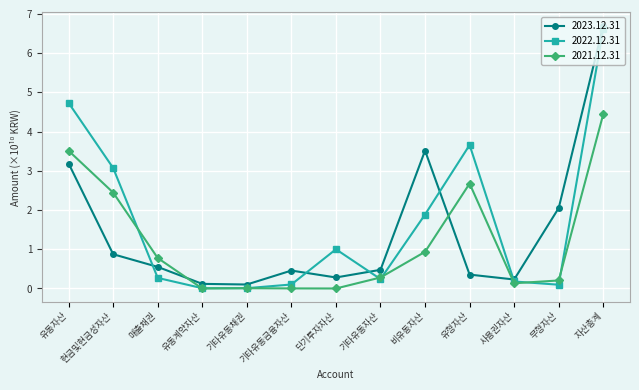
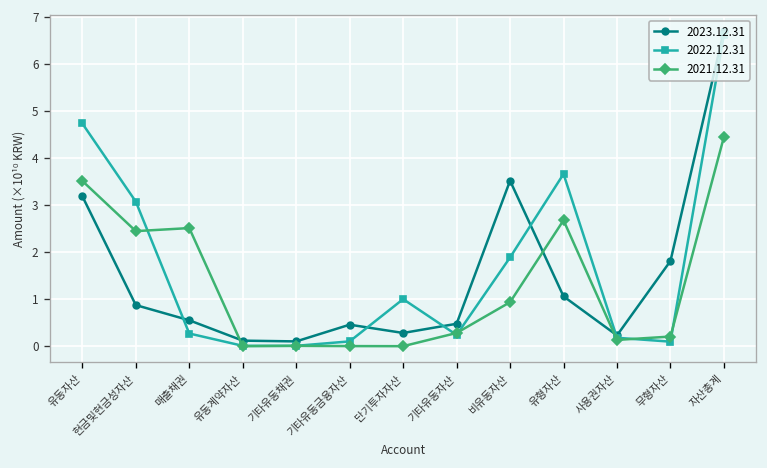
  {
    "2023.12.31": {
      "유동자산": 3.2,
      "현금및현금성자산": 0.9,
      "매출채권": 0.6,
      "유동계약자산": 0.1,
      "기타유동채권": 0.1,
      "기타유동금융자산": 0.5,
      "단기투자자산": 0.3,
      "기타유동자산": 0.5,
      "비유동자산": 3.5,
-     "유형자산": 0.4,
-     "무형자산": 2.1
+     "유형자산": 1.1,
+     "무형자산": 1.8
    },
    "2022.12.31": {
      "유동자산": 4.7,
      "현금및현금성자산": 3.1,
      "매출채권": 0.3,
      "기타유동금융자산": 0.1,
      "단기투자자산": 1.0,
      "비유동자산": 1.9,
      "유형자산": 3.7,
      "무형자산": 0.1
    },
    "2021.12.31": {
      "유동자산": 3.5,
      "현금및현금성자산": 2.4,
-     "매출채권": 0.8,
+     "매출채권": 2.5,
      "기타유동금융자산": 0.0,
      "단기투자자산": 0.0,
      "비유동자산": 0.9,
      "유형자산": 2.7,
      "무형자산": 0.2,
      "자산총계": 4.4
    }
  }
